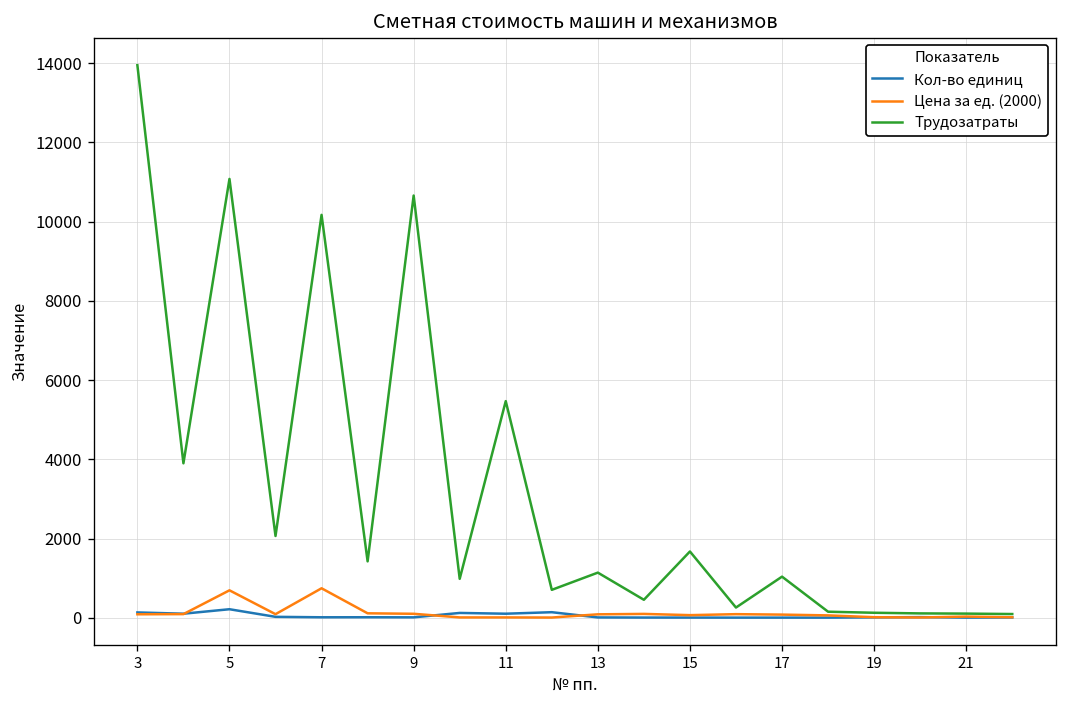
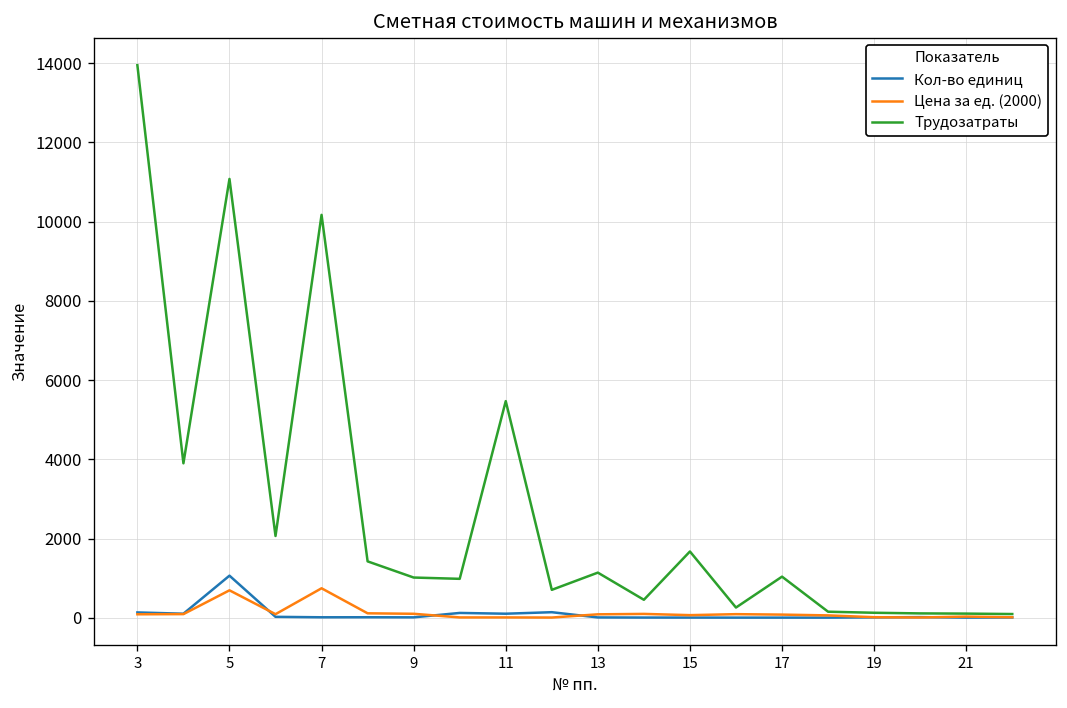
  {
    "Кол-во единиц": {
-     "5": 200,
+     "5": 1100,
      "7": 0,
      "9": 0,
      "11": 100,
      "13": 0
    },
    "Цена за ед. (2000)": {
      "5": 700,
      "7": 700,
      "9": 100,
      "11": 0,
      "13": 100
    },
    "Трудозатраты": {
      "3": 13900,
      "5": 11100,
      "7": 10200,
-     "9": 10700,
+     "9": 1000,
      "11": 5500,
      "13": 1100,
      "15": 1700,
      "17": 1000,
      "19": 100
    }
  }
